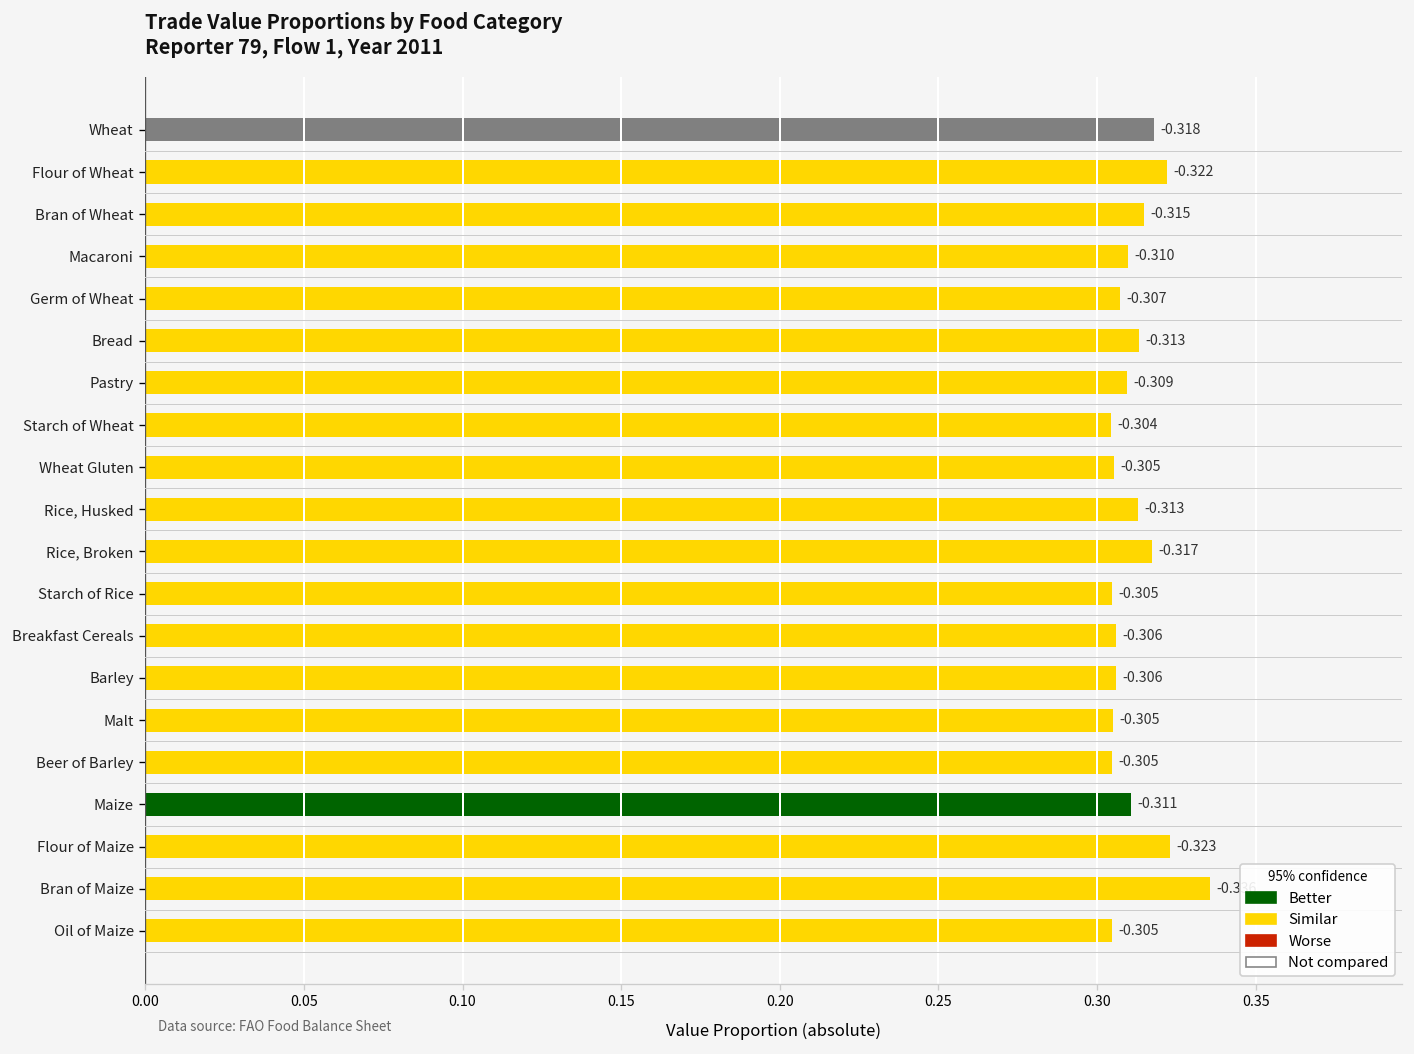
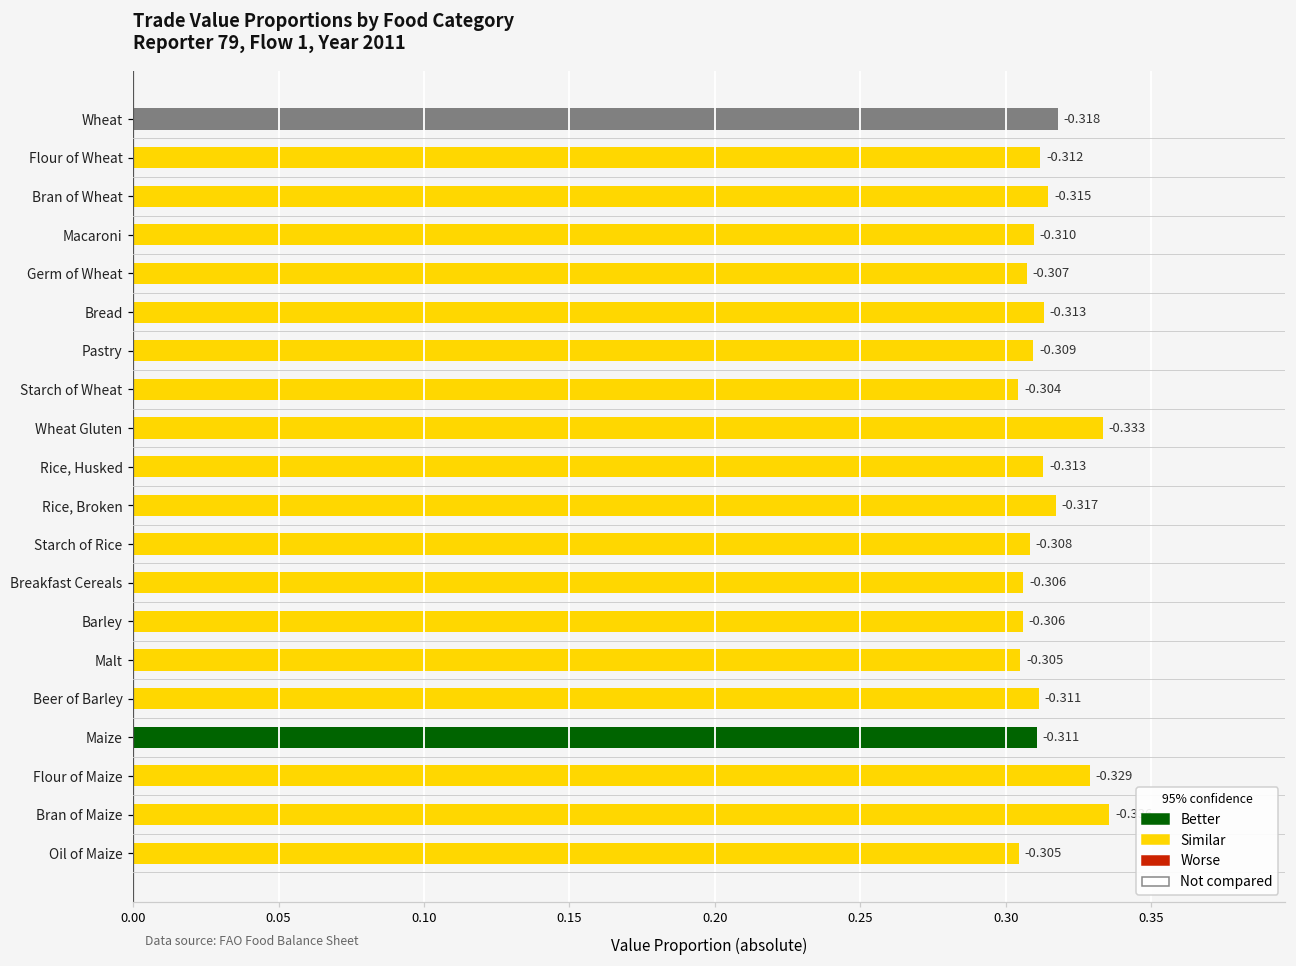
  {
-   "Flour of Wheat": -0.322,
-   "Wheat Gluten": -0.305,
-   "Starch of Rice": -0.305,
-   "Beer of Barley": -0.305,
-   "Flour of Maize": -0.323
+   "Flour of Wheat": -0.312,
+   "Wheat Gluten": -0.333,
+   "Starch of Rice": -0.308,
+   "Beer of Barley": -0.311,
+   "Flour of Maize": -0.329
  }
